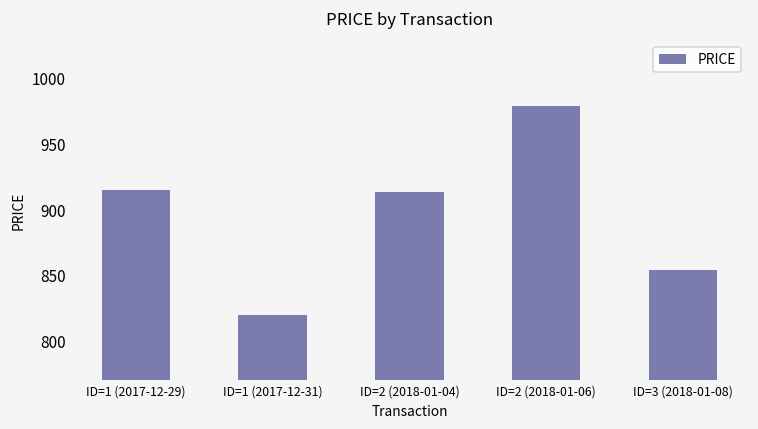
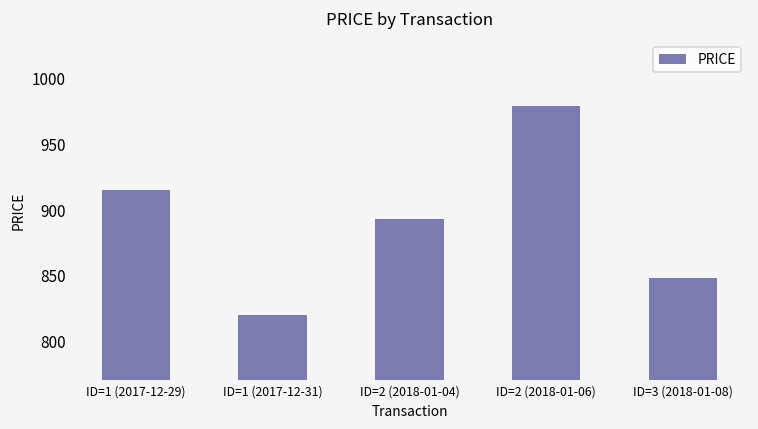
  {
    "ID=1 (2017-12-29)": 915,
    "ID=1 (2017-12-31)": 820,
-   "ID=2 (2018-01-04)": 914,
+   "ID=2 (2018-01-04)": 894,
    "ID=2 (2018-01-06)": 979,
-   "ID=3 (2018-01-08)": 855
+   "ID=3 (2018-01-08)": 848
  }
